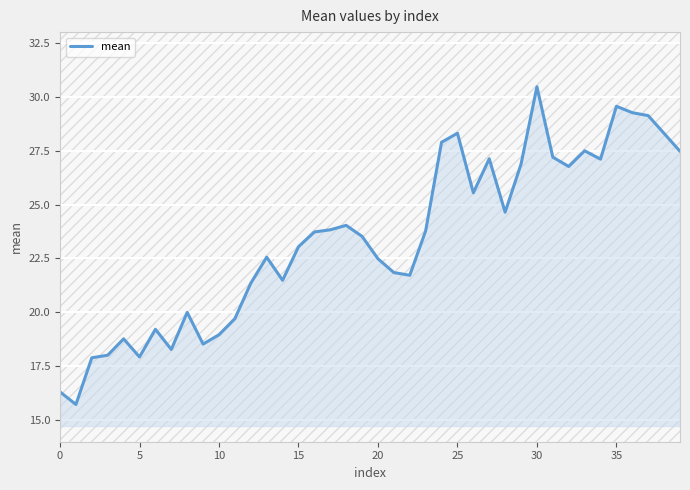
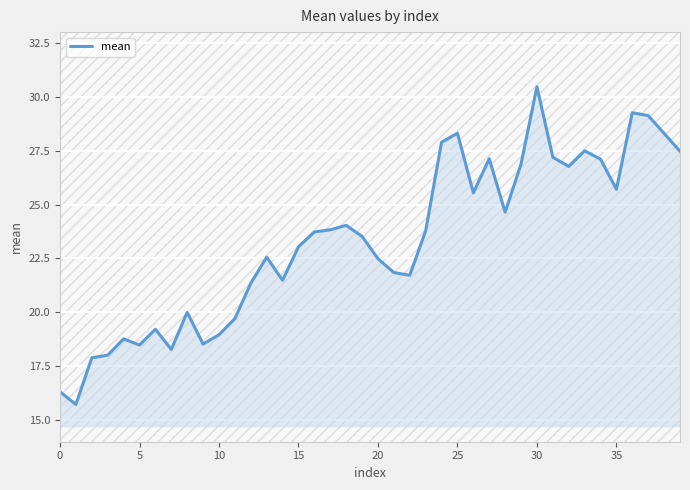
  {
    "0": 16.3,
-   "5": 17.9,
+   "5": 18.5,
    "10": 19.0,
    "15": 23.0,
    "20": 22.5,
    "25": 28.3,
    "30": 30.5,
-   "35": 29.6
+   "35": 25.7
  }
